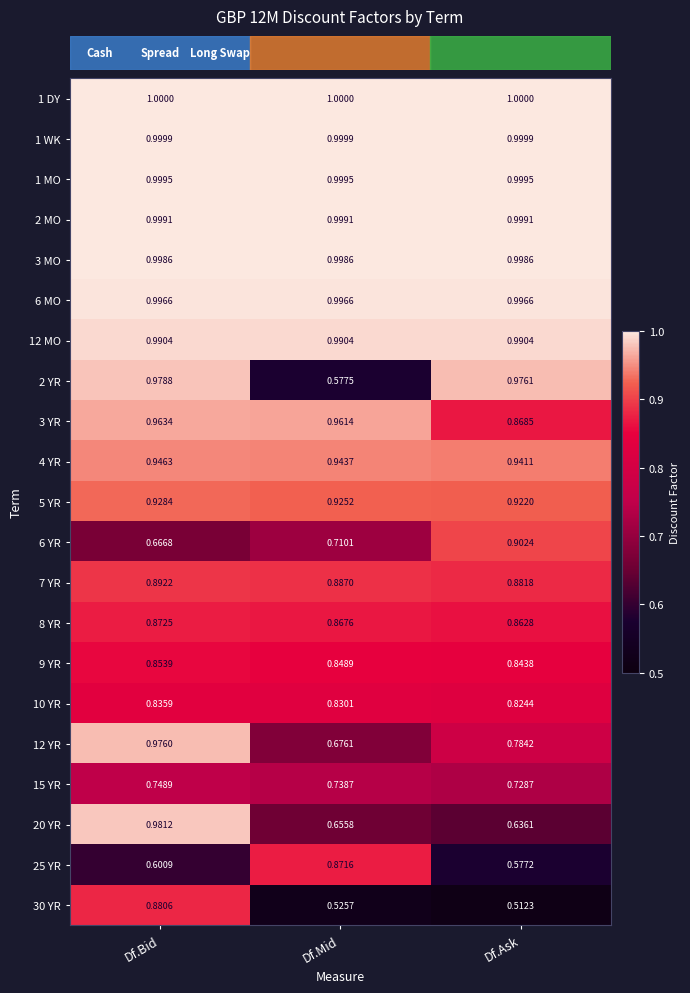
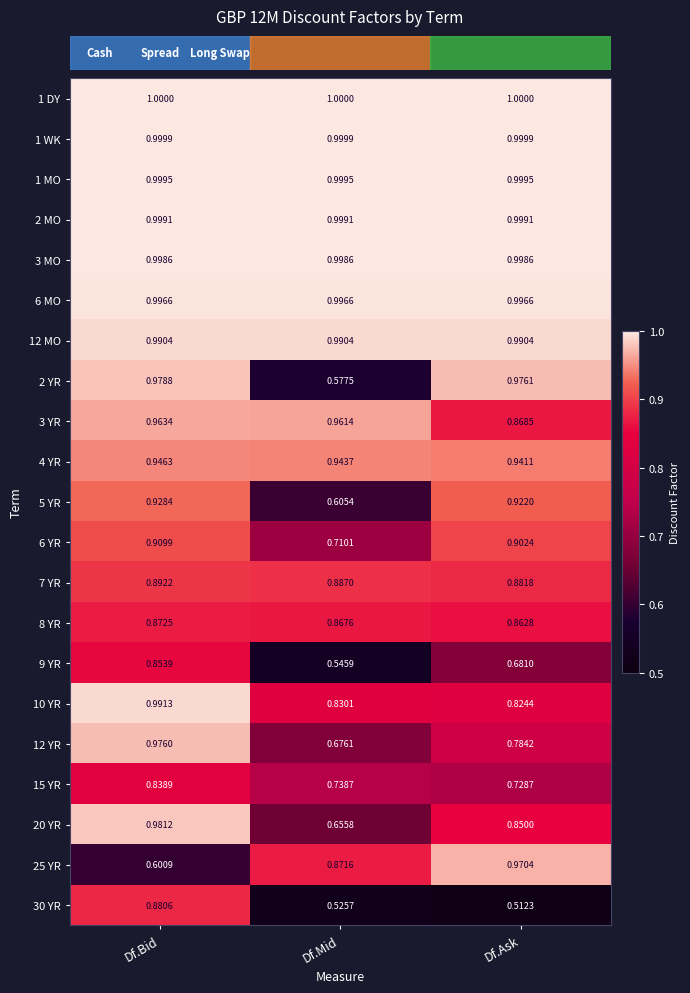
  {
    "1 DY": {
      "Df.Bid": 1.0000,
      "Df.Mid": 1.0000,
      "Df.Ask": 1.0000
    },
    "1 WK": {
      "Df.Bid": 0.9999,
      "Df.Mid": 0.9999,
      "Df.Ask": 0.9999
    },
    "1 MO": {
      "Df.Bid": 0.9995,
      "Df.Mid": 0.9995,
      "Df.Ask": 0.9995
    },
    "2 MO": {
      "Df.Bid": 0.9991,
      "Df.Mid": 0.9991,
      "Df.Ask": 0.9991
    },
    "3 MO": {
      "Df.Bid": 0.9986,
      "Df.Mid": 0.9986,
      "Df.Ask": 0.9986
    },
    "6 MO": {
      "Df.Bid": 0.9966,
      "Df.Mid": 0.9966,
      "Df.Ask": 0.9966
    },
    "12 MO": {
      "Df.Bid": 0.9904,
      "Df.Mid": 0.9904,
      "Df.Ask": 0.9904
    },
    "2 YR": {
      "Df.Bid": 0.9788,
      "Df.Mid": 0.5775,
      "Df.Ask": 0.9761
    },
    "3 YR": {
      "Df.Bid": 0.9634,
      "Df.Mid": 0.9614,
      "Df.Ask": 0.8685
    },
    "4 YR": {
      "Df.Bid": 0.9463,
      "Df.Mid": 0.9437,
      "Df.Ask": 0.9411
    },
    "5 YR": {
      "Df.Bid": 0.9284,
-     "Df.Mid": 0.9252,
+     "Df.Mid": 0.6054,
      "Df.Ask": 0.9220
    },
    "6 YR": {
-     "Df.Bid": 0.6668,
+     "Df.Bid": 0.9099,
      "Df.Mid": 0.7101,
      "Df.Ask": 0.9024
    },
    "7 YR": {
      "Df.Bid": 0.8922,
      "Df.Mid": 0.8870,
      "Df.Ask": 0.8818
    },
    "8 YR": {
      "Df.Bid": 0.8725,
      "Df.Mid": 0.8676,
      "Df.Ask": 0.8628
    },
    "9 YR": {
      "Df.Bid": 0.8539,
-     "Df.Mid": 0.8489,
-     "Df.Ask": 0.8438
+     "Df.Mid": 0.5459,
+     "Df.Ask": 0.6810
    },
    "10 YR": {
-     "Df.Bid": 0.8359,
+     "Df.Bid": 0.9913,
      "Df.Mid": 0.8301,
      "Df.Ask": 0.8244
    },
    "12 YR": {
      "Df.Bid": 0.9760,
      "Df.Mid": 0.6761,
      "Df.Ask": 0.7842
    },
    "15 YR": {
-     "Df.Bid": 0.7489,
+     "Df.Bid": 0.8389,
      "Df.Mid": 0.7387,
      "Df.Ask": 0.7287
    },
    "20 YR": {
      "Df.Bid": 0.9812,
      "Df.Mid": 0.6558,
-     "Df.Ask": 0.6361
+     "Df.Ask": 0.8500
    },
    "25 YR": {
      "Df.Bid": 0.6009,
      "Df.Mid": 0.8716,
-     "Df.Ask": 0.5772
+     "Df.Ask": 0.9704
    },
    "30 YR": {
      "Df.Bid": 0.8806,
      "Df.Mid": 0.5257,
      "Df.Ask": 0.5123
    }
  }
